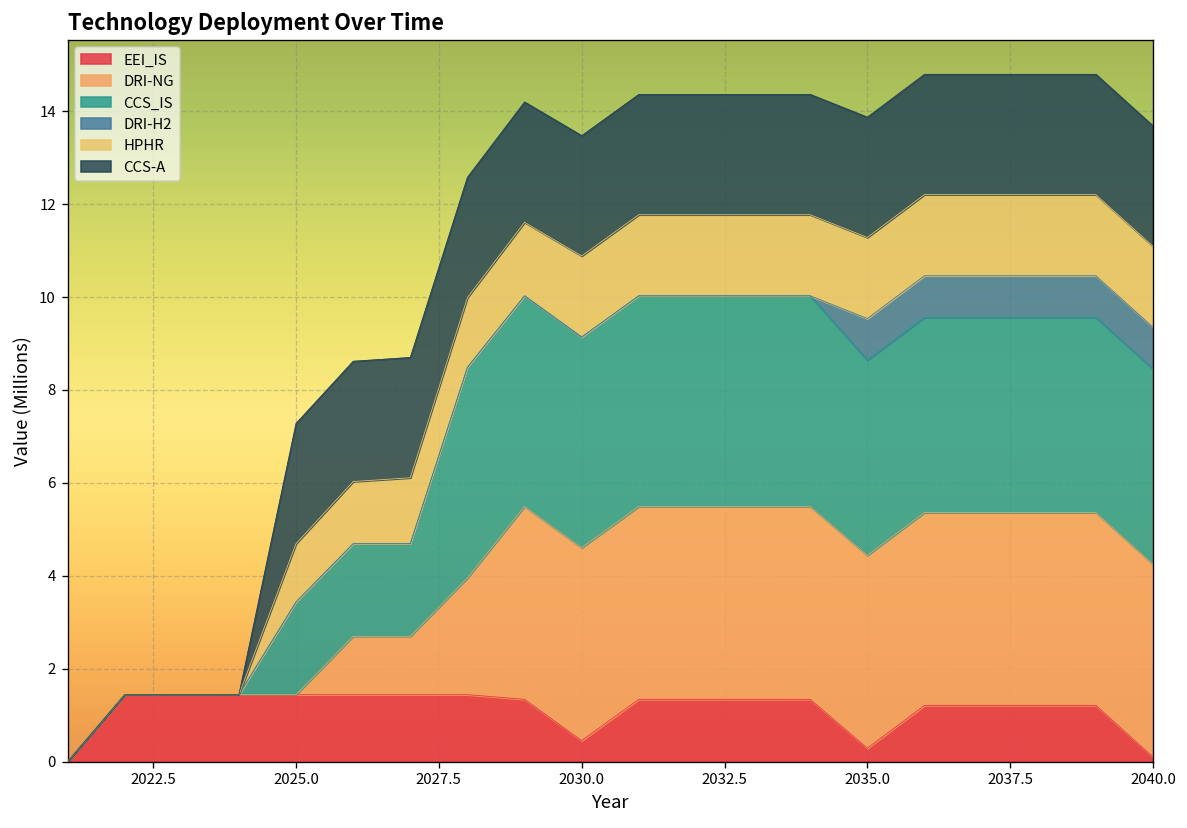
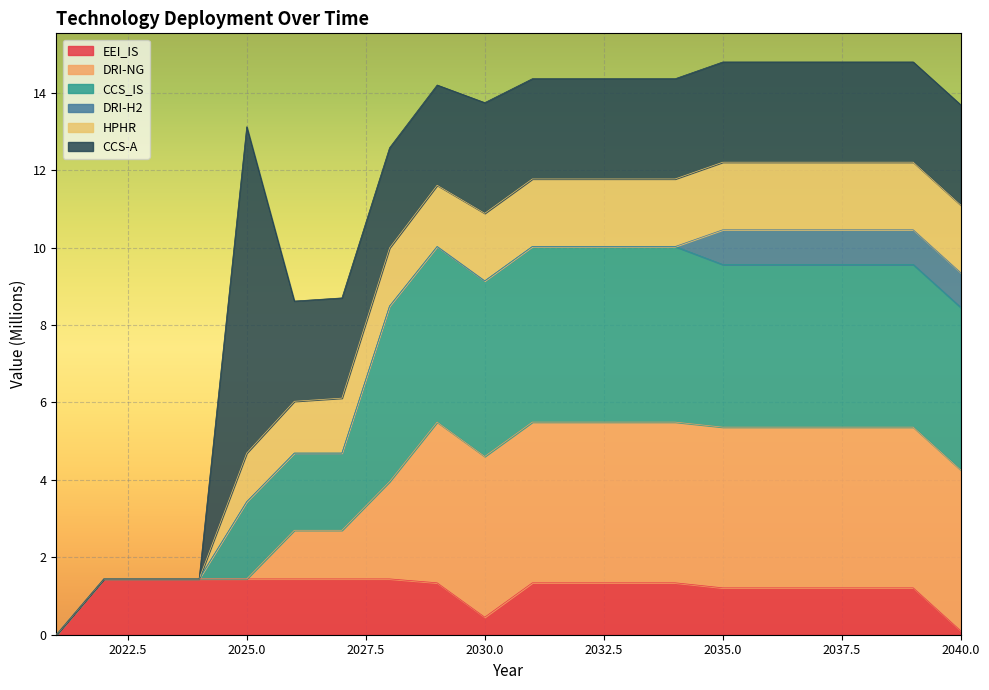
  {
    "EEI_IS": {
      "2030.0": 0.5,
-     "2035.0": 0.3,
+     "2035.0": 1.2,
      "2040.0": 0.1
    },
    "CCS-A": {
-     "2025.0": 2.6,
-     "2030.0": 2.6,
+     "2025.0": 8.4,
+     "2030.0": 2.9,
      "2035.0": 2.6,
      "2040.0": 2.6
    }
  }
